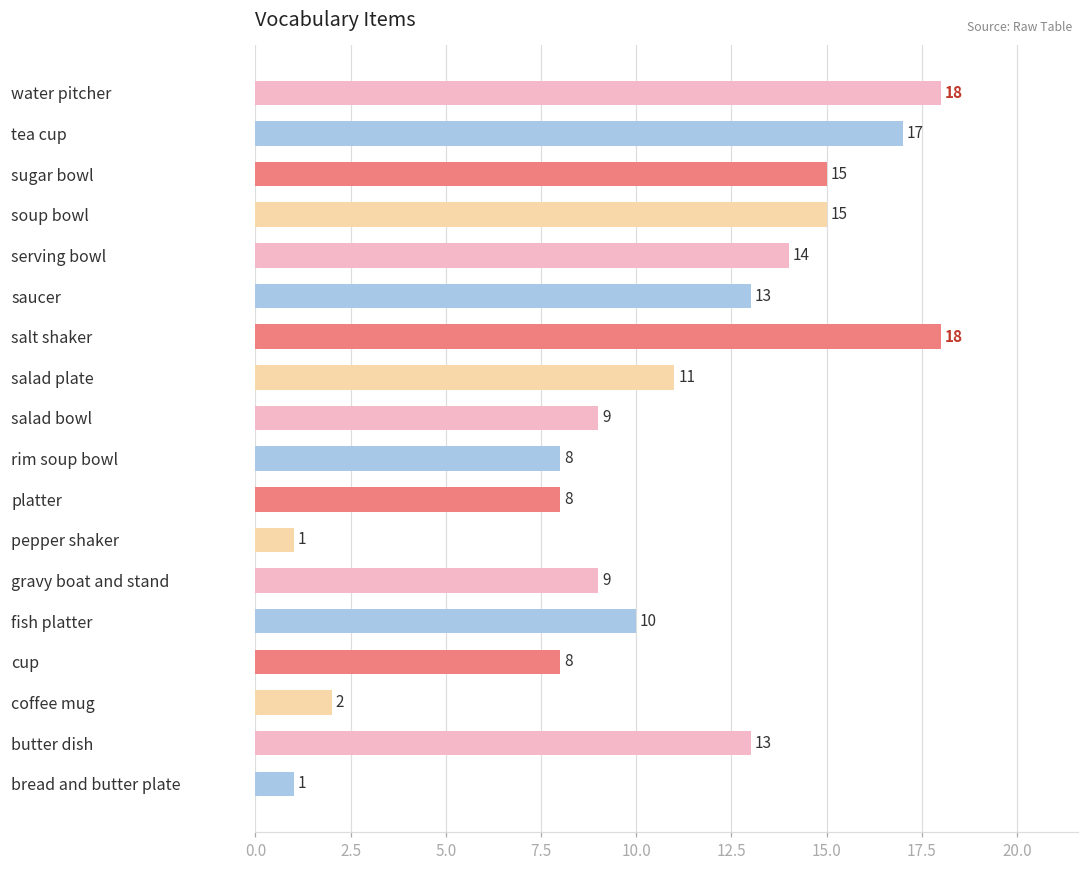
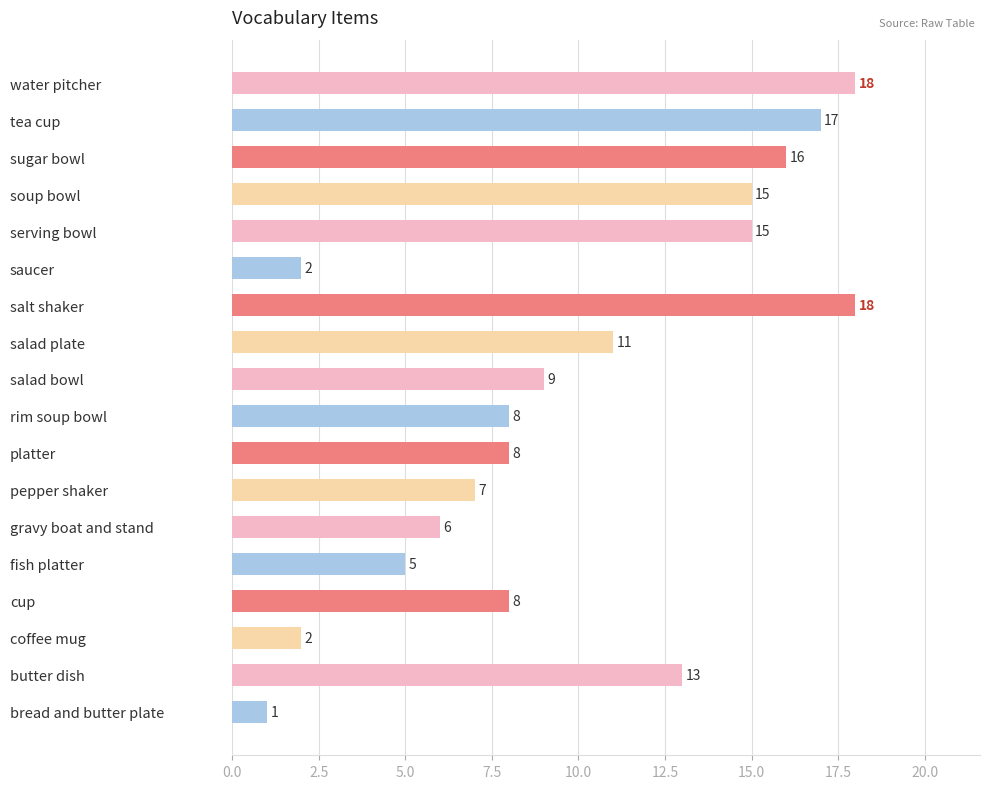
  {
    "water pitcher": 18,
    "tea cup": 17,
-   "sugar bowl": 15,
+   "sugar bowl": 16,
    "soup bowl": 15,
-   "serving bowl": 14,
-   "saucer": 13,
+   "serving bowl": 15,
+   "saucer": 2,
    "salt shaker": 18,
    "salad plate": 11,
    "salad bowl": 9,
    "rim soup bowl": 8,
    "platter": 8,
-   "pepper shaker": 1,
-   "gravy boat and stand": 9,
-   "fish platter": 10,
+   "pepper shaker": 7,
+   "gravy boat and stand": 6,
+   "fish platter": 5,
    "cup": 8,
    "coffee mug": 2,
    "butter dish": 13,
    "bread and butter plate": 1
  }
